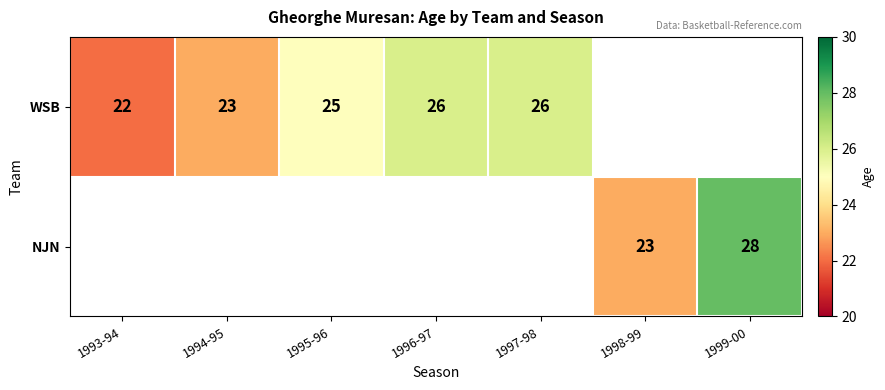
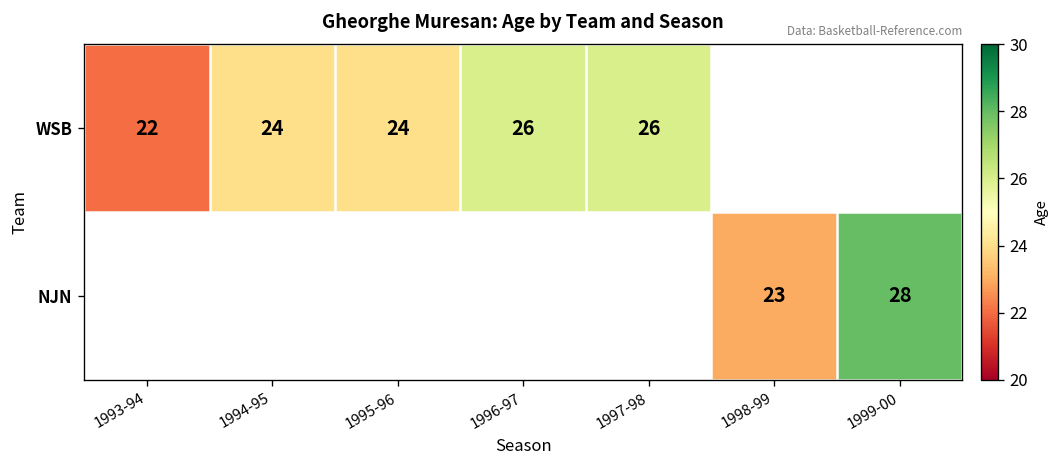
  {
    "WSB": {
      "1993-94": 22,
-     "1994-95": 23,
-     "1995-96": 25,
+     "1994-95": 24,
+     "1995-96": 24,
      "1996-97": 26,
      "1997-98": 26
    },
    "NJN": {
      "1998-99": 23,
      "1999-00": 28
    }
  }
